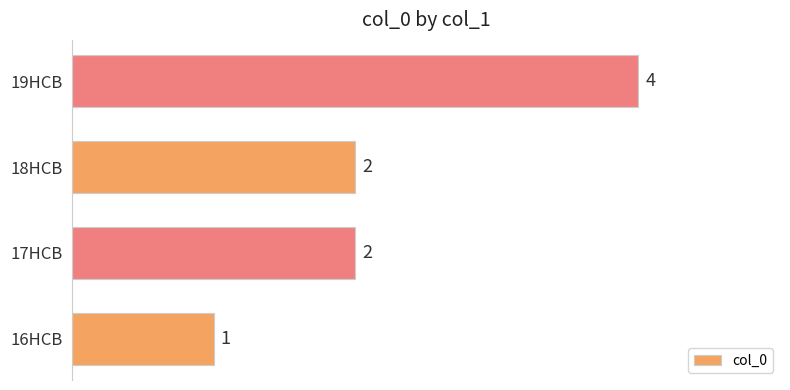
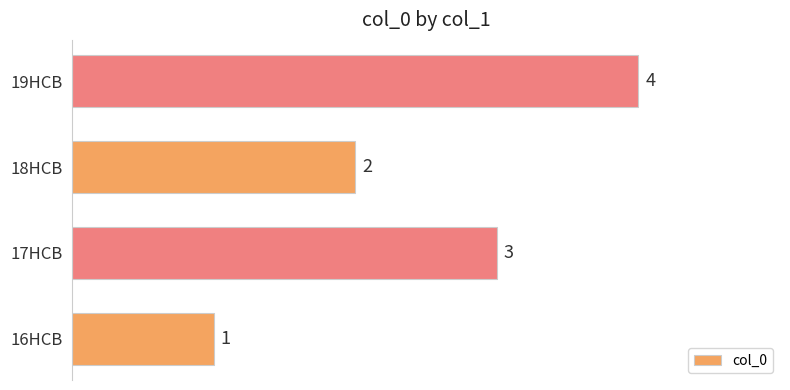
  {
    "19HCB": 4,
    "18HCB": 2,
-   "17HCB": 2,
+   "17HCB": 3,
    "16HCB": 1
  }
